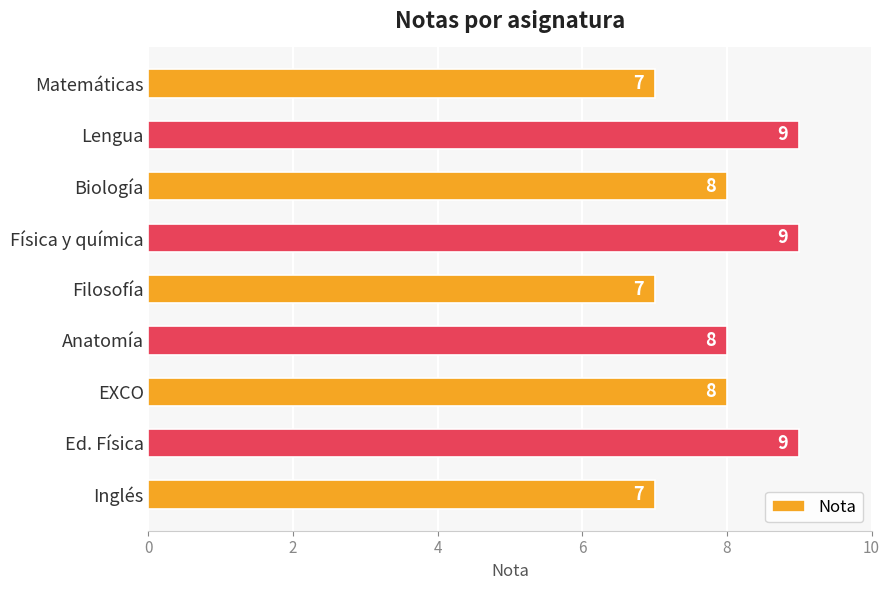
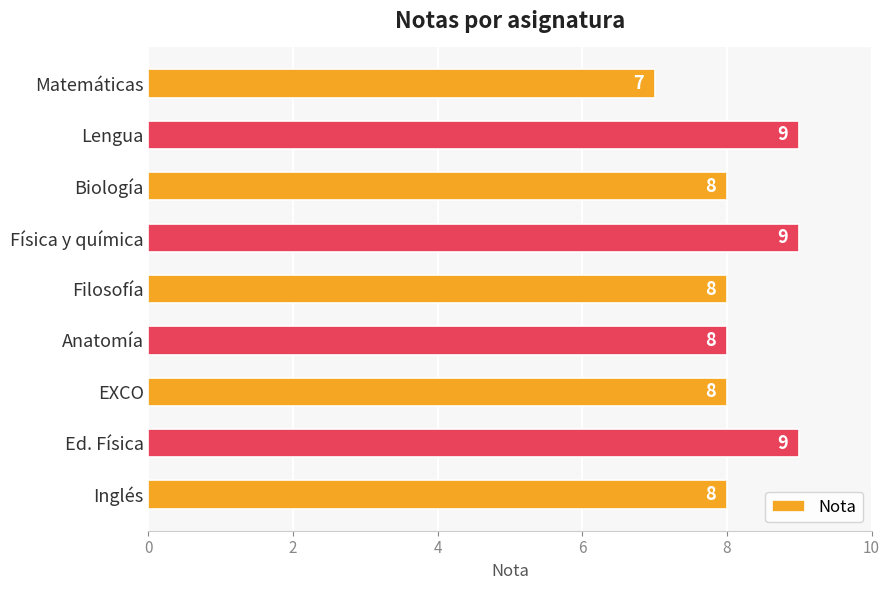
  {
    "Matemáticas": 7,
    "Lengua": 9,
    "Biología": 8,
    "Física y química": 9,
-   "Filosofía": 7,
+   "Filosofía": 8,
    "Anatomía": 8,
    "EXCO": 8,
    "Ed. Física": 9,
-   "Inglés": 7
+   "Inglés": 8
  }
